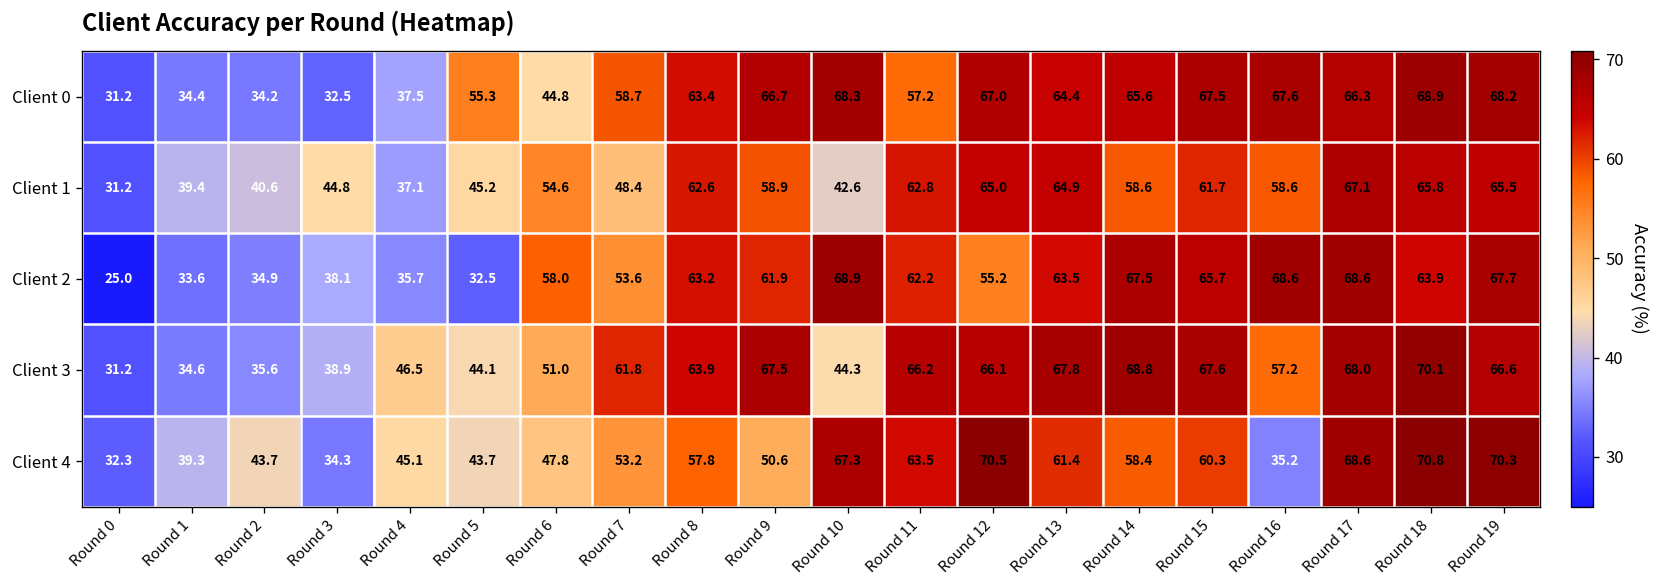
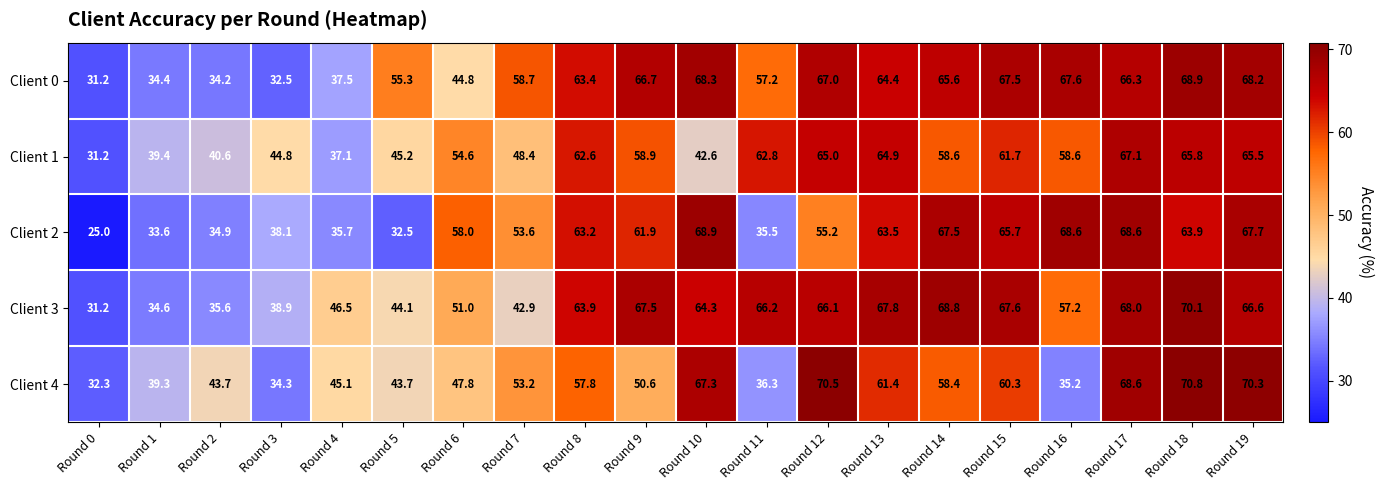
  {
    "Client 0": {
      "Round 0": 31.2,
      "Round 1": 34.4,
      "Round 2": 34.2,
      "Round 3": 32.5,
      "Round 4": 37.5,
      "Round 5": 55.3,
      "Round 6": 44.8,
      "Round 7": 58.7,
      "Round 8": 63.4,
      "Round 9": 66.7,
      "Round 10": 68.3,
      "Round 11": 57.2,
      "Round 12": 67.0,
      "Round 13": 64.4,
      "Round 14": 65.6,
      "Round 15": 67.5,
      "Round 16": 67.6,
      "Round 17": 66.3,
      "Round 18": 68.9,
      "Round 19": 68.2
    },
    "Client 1": {
      "Round 0": 31.2,
      "Round 1": 39.4,
      "Round 2": 40.6,
      "Round 3": 44.8,
      "Round 4": 37.1,
      "Round 5": 45.2,
      "Round 6": 54.6,
      "Round 7": 48.4,
      "Round 8": 62.6,
      "Round 9": 58.9,
      "Round 10": 42.6,
      "Round 11": 62.8,
      "Round 12": 65.0,
      "Round 13": 64.9,
      "Round 14": 58.6,
      "Round 15": 61.7,
      "Round 16": 58.6,
      "Round 17": 67.1,
      "Round 18": 65.8,
      "Round 19": 65.5
    },
    "Client 2": {
      "Round 0": 25.0,
      "Round 1": 33.6,
      "Round 2": 34.9,
      "Round 3": 38.1,
      "Round 4": 35.7,
      "Round 5": 32.5,
      "Round 6": 58.0,
      "Round 7": 53.6,
      "Round 8": 63.2,
      "Round 9": 61.9,
      "Round 10": 68.9,
-     "Round 11": 62.2,
+     "Round 11": 35.5,
      "Round 12": 55.2,
      "Round 13": 63.5,
      "Round 14": 67.5,
      "Round 15": 65.7,
      "Round 16": 68.6,
      "Round 17": 68.6,
      "Round 18": 63.9,
      "Round 19": 67.7
    },
    "Client 3": {
      "Round 0": 31.2,
      "Round 1": 34.6,
      "Round 2": 35.6,
      "Round 3": 38.9,
      "Round 4": 46.5,
      "Round 5": 44.1,
      "Round 6": 51.0,
-     "Round 7": 61.8,
+     "Round 7": 42.9,
      "Round 8": 63.9,
      "Round 9": 67.5,
-     "Round 10": 44.3,
+     "Round 10": 64.3,
      "Round 11": 66.2,
      "Round 12": 66.1,
      "Round 13": 67.8,
      "Round 14": 68.8,
      "Round 15": 67.6,
      "Round 16": 57.2,
      "Round 17": 68.0,
      "Round 18": 70.1,
      "Round 19": 66.6
    },
    "Client 4": {
      "Round 0": 32.3,
      "Round 1": 39.3,
      "Round 2": 43.7,
      "Round 3": 34.3,
      "Round 4": 45.1,
      "Round 5": 43.7,
      "Round 6": 47.8,
      "Round 7": 53.2,
      "Round 8": 57.8,
      "Round 9": 50.6,
      "Round 10": 67.3,
-     "Round 11": 63.5,
+     "Round 11": 36.3,
      "Round 12": 70.5,
      "Round 13": 61.4,
      "Round 14": 58.4,
      "Round 15": 60.3,
      "Round 16": 35.2,
      "Round 17": 68.6,
      "Round 18": 70.8,
      "Round 19": 70.3
    }
  }
